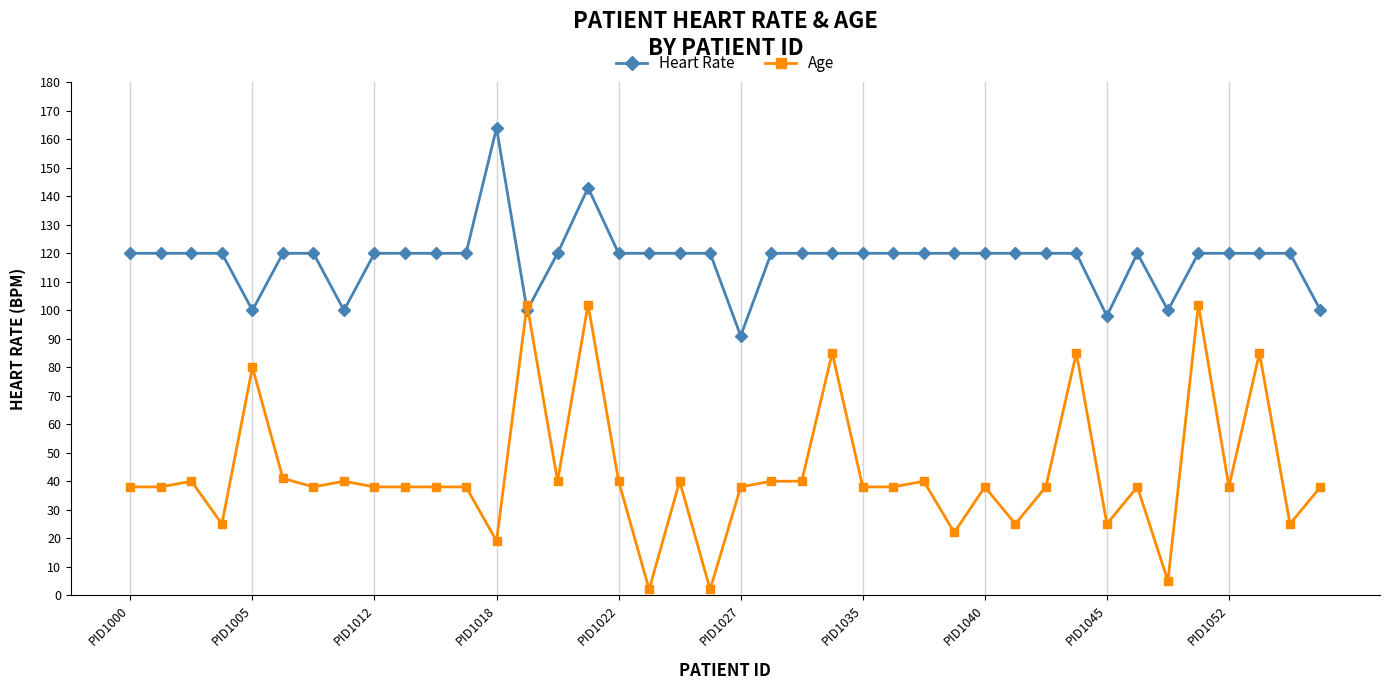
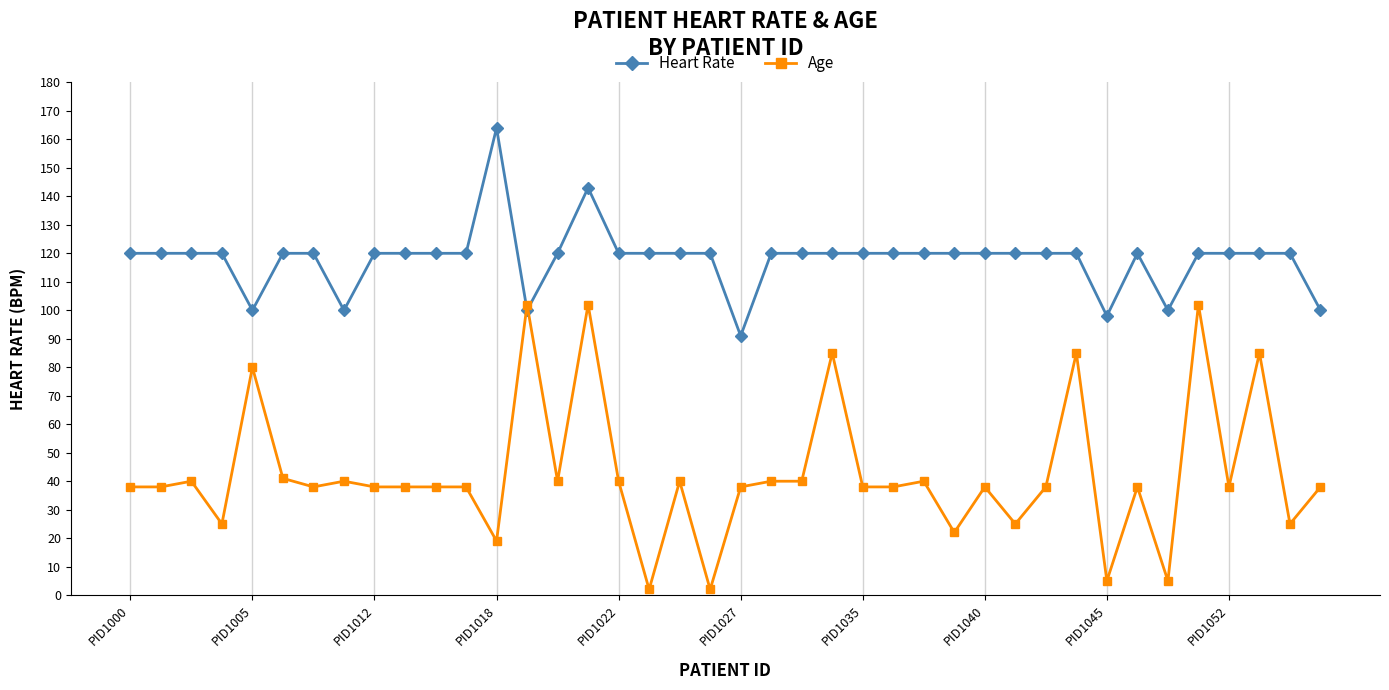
  {
    "Heart Rate": {
      "PID1000": 120,
      "PID1005": 100,
      "PID1012": 120,
      "PID1018": 164,
      "PID1022": 120,
      "PID1027": 91,
      "PID1035": 120,
      "PID1040": 120,
      "PID1045": 98,
      "PID1052": 120
    },
    "Age": {
      "PID1000": 38,
      "PID1005": 80,
      "PID1012": 38,
      "PID1018": 19,
      "PID1022": 40,
      "PID1027": 38,
      "PID1035": 38,
      "PID1040": 38,
-     "PID1045": 25,
+     "PID1045": 5,
      "PID1052": 38
    }
  }
